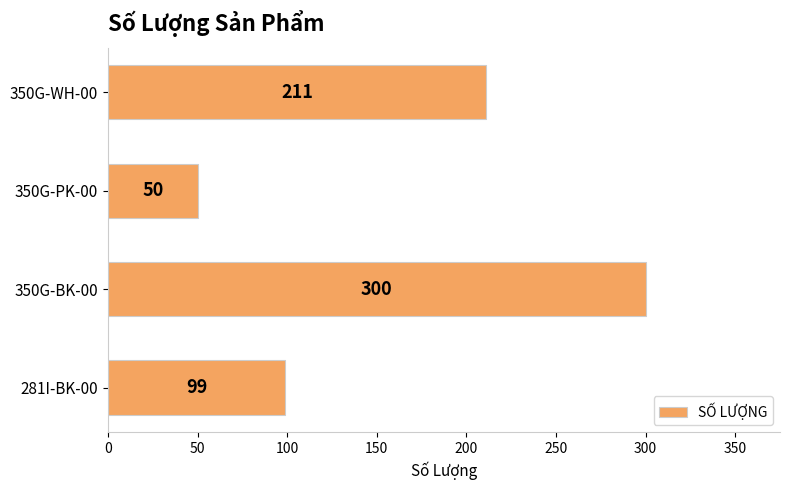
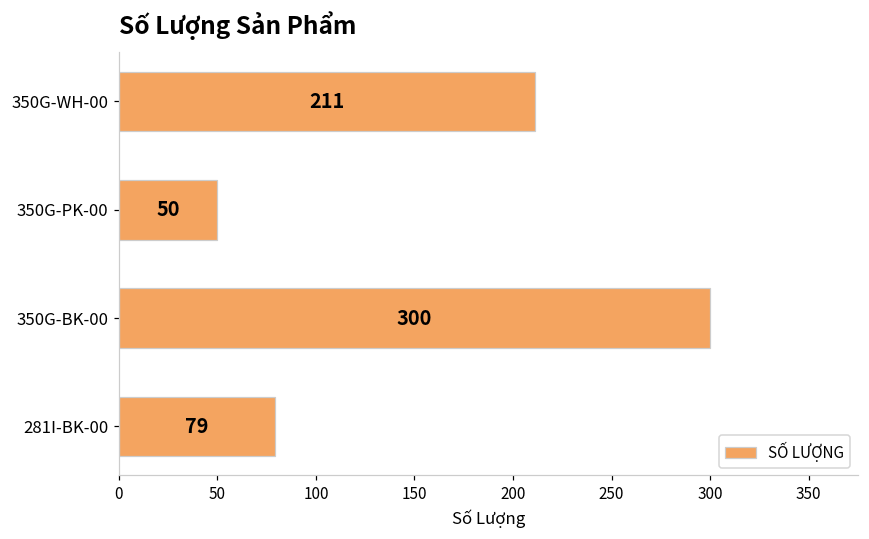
  {
    "350G-WH-00": 211,
    "350G-PK-00": 50,
    "350G-BK-00": 300,
-   "281I-BK-00": 99
+   "281I-BK-00": 79
  }
